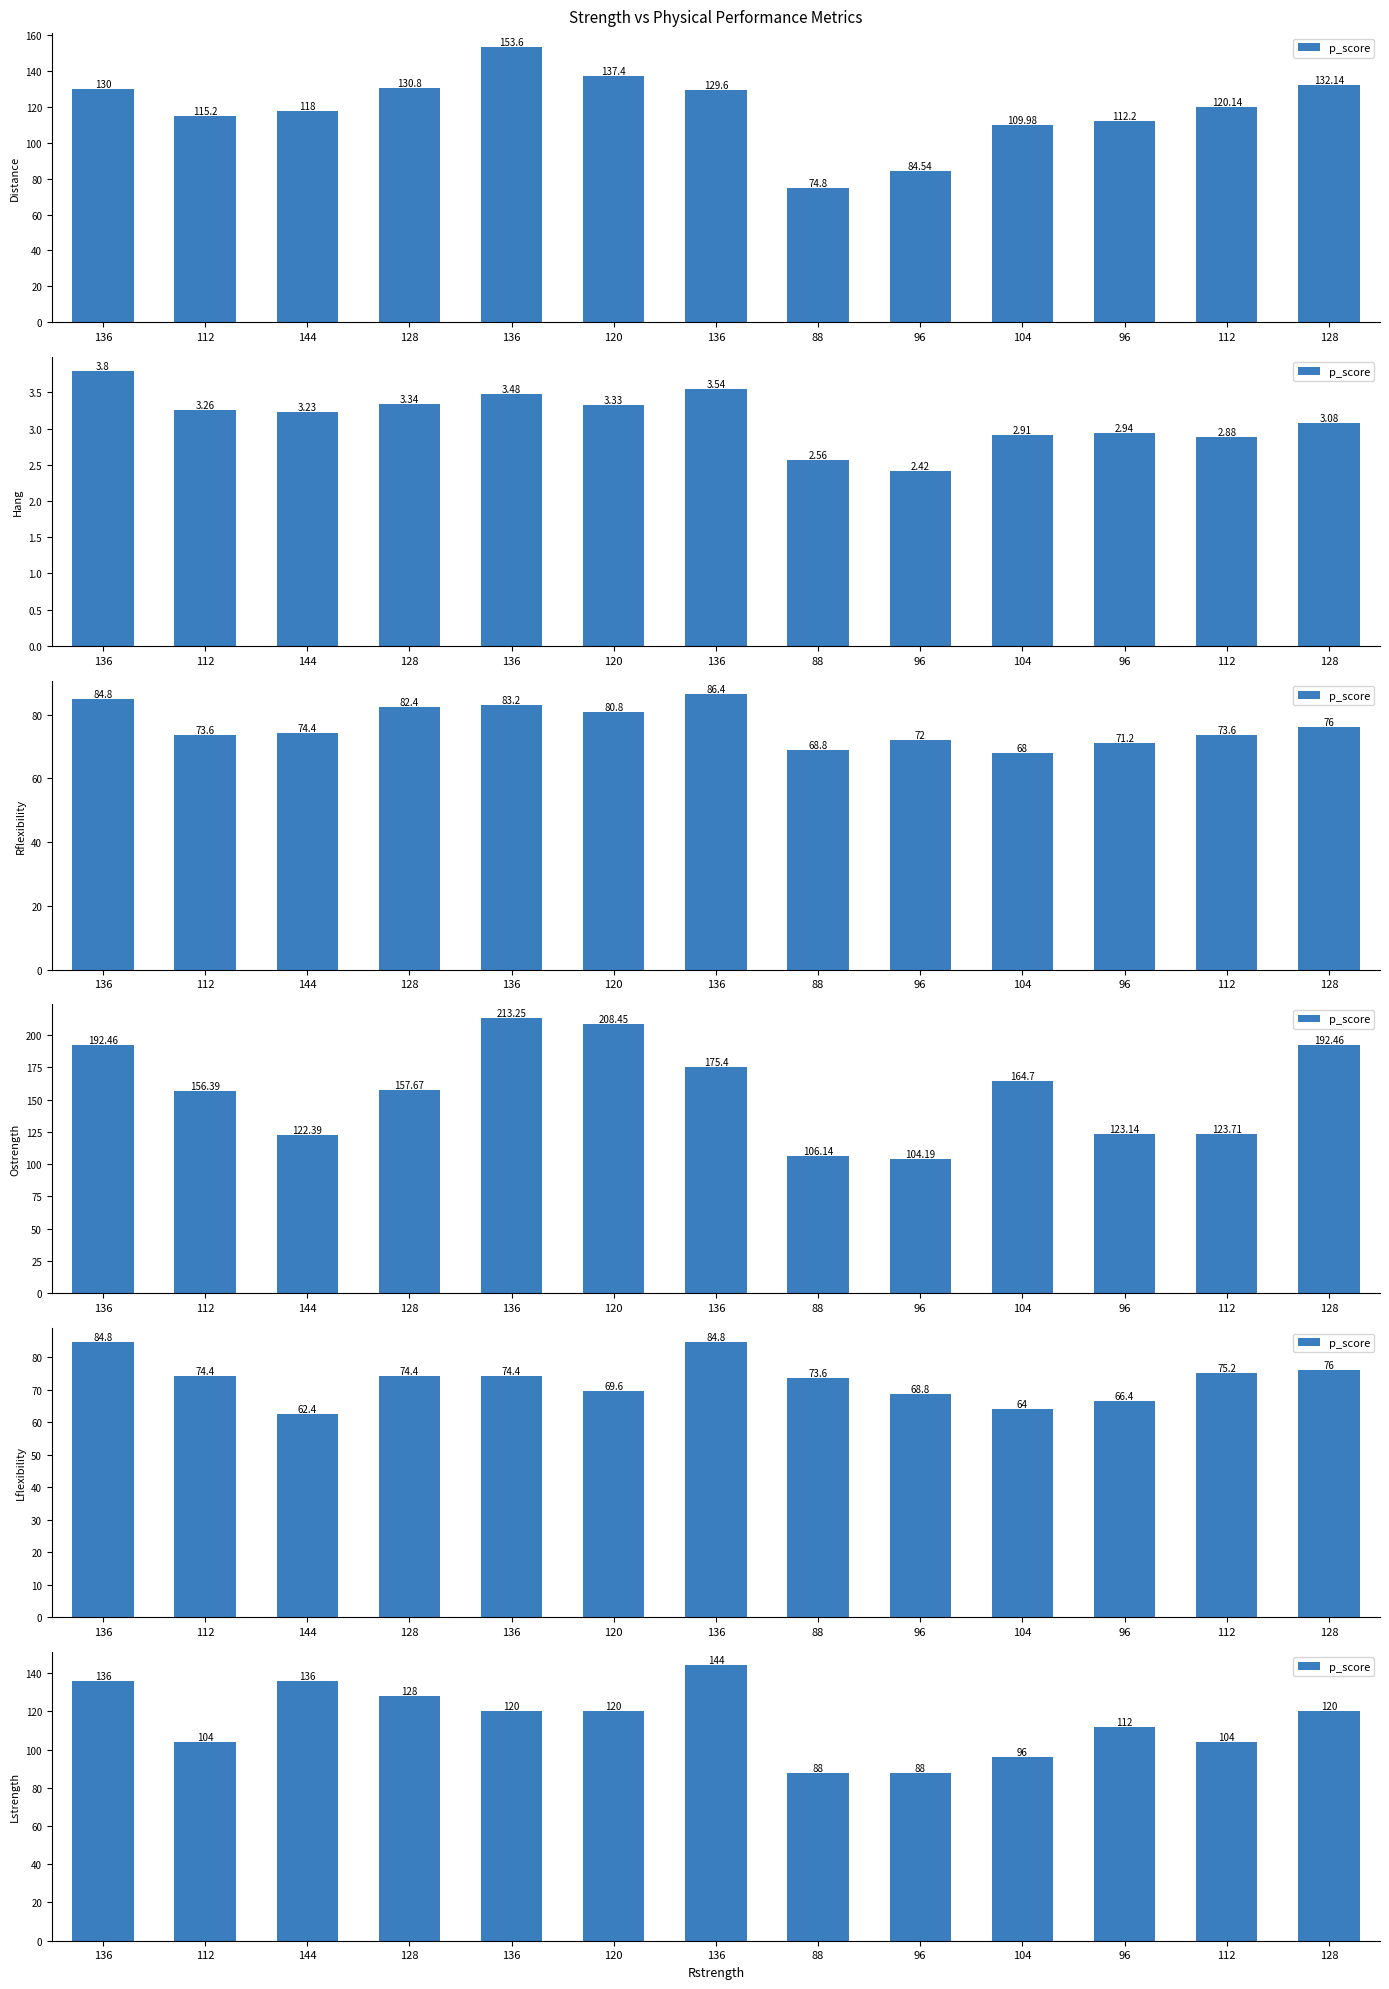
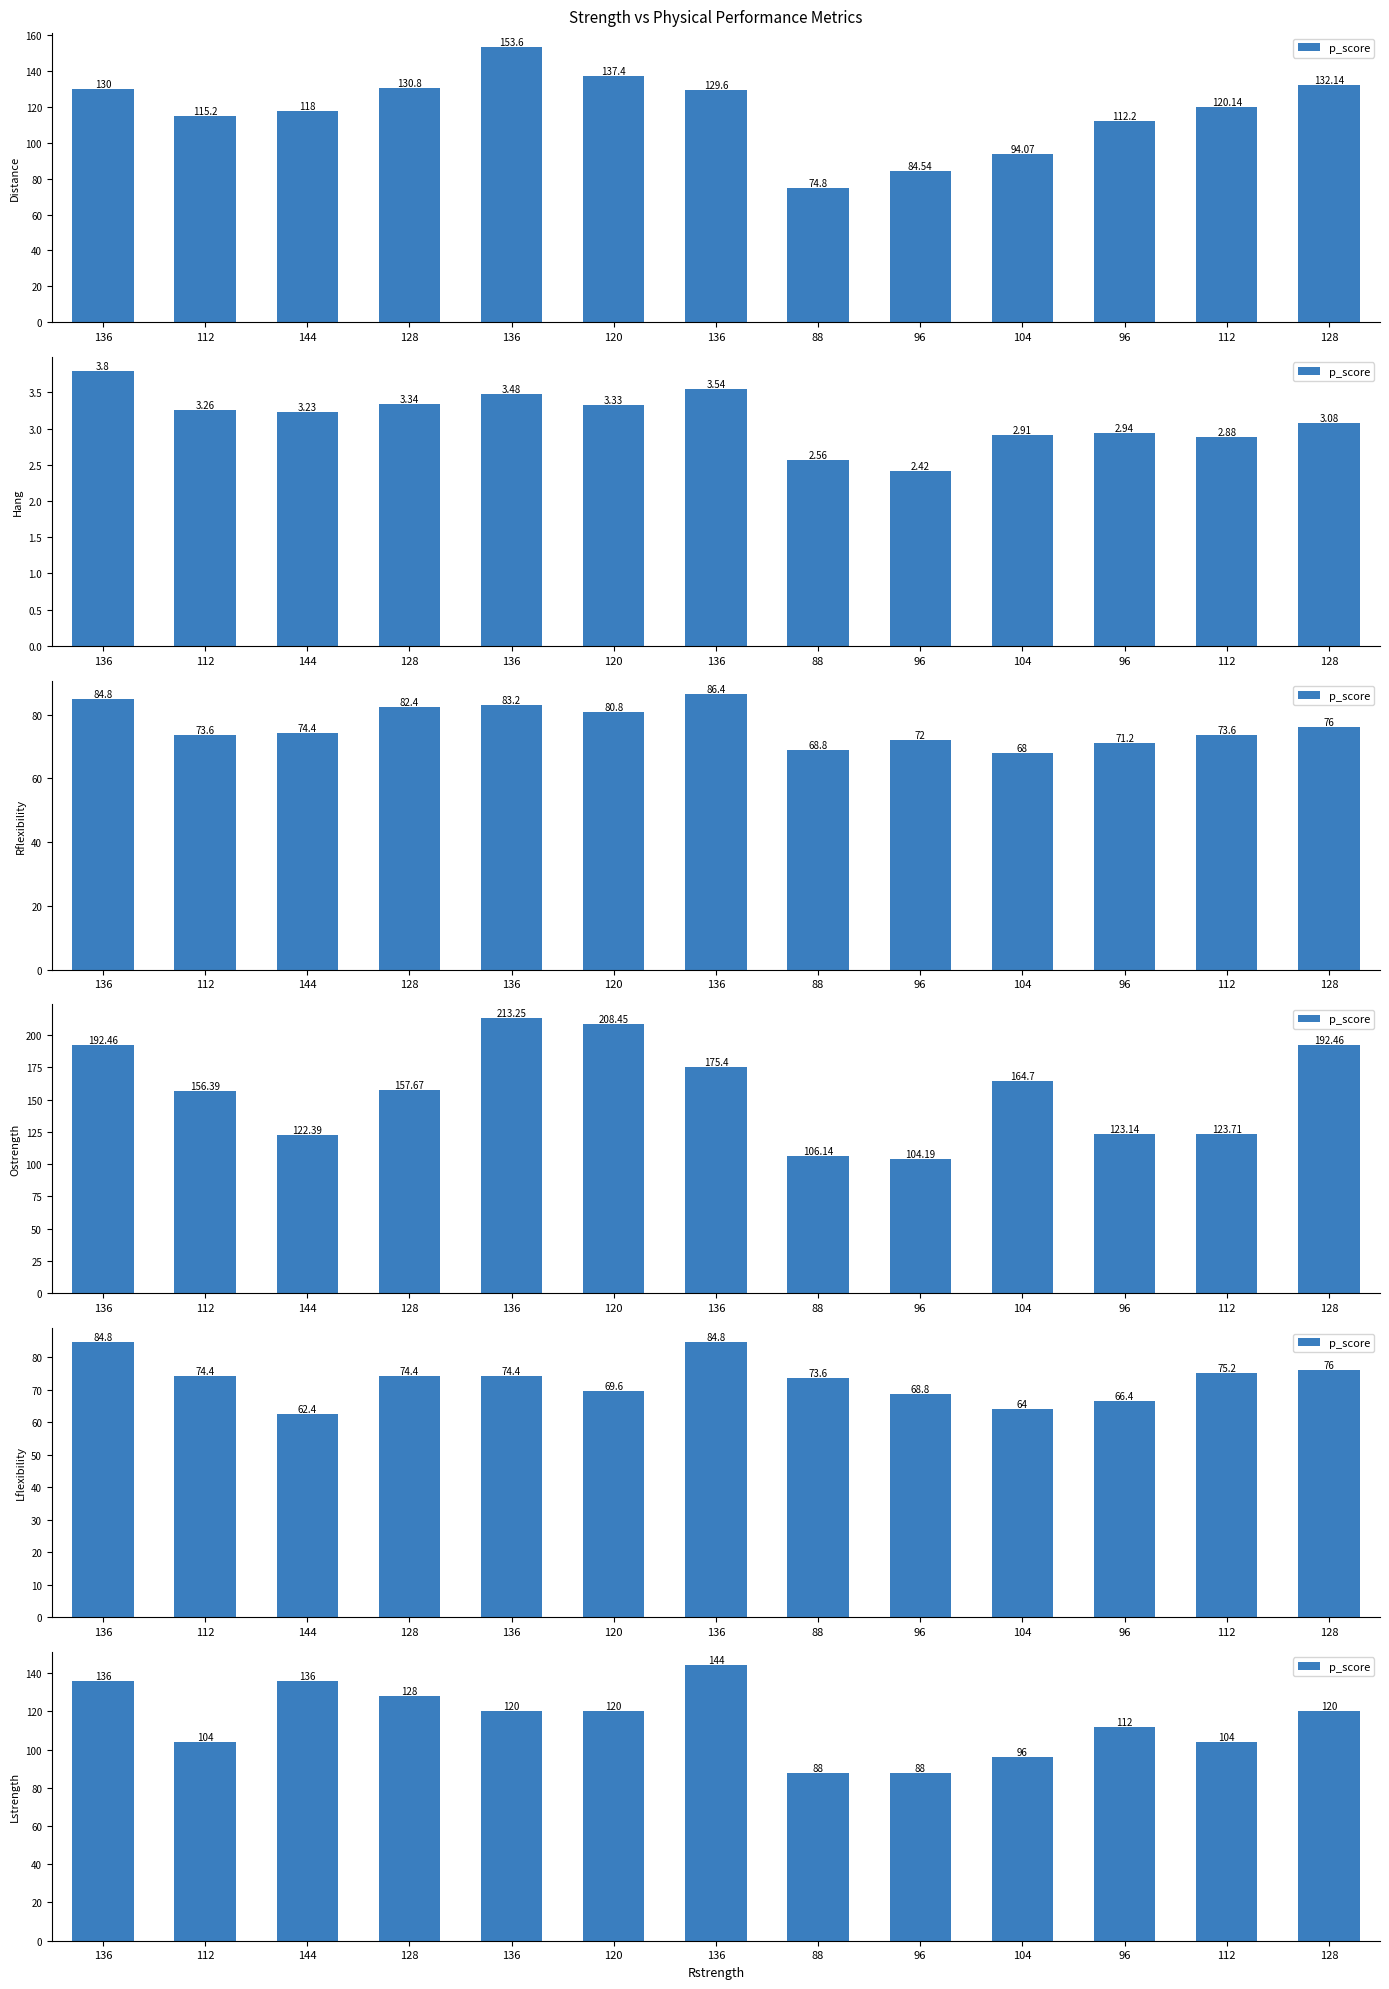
  {
    "Strength vs Physical Performance Metrics": {
      "144": 118,
      "120": 137.4,
      "88": 74.8,
-     "104": 109.98
+     "104": 94.07
    }
  }
